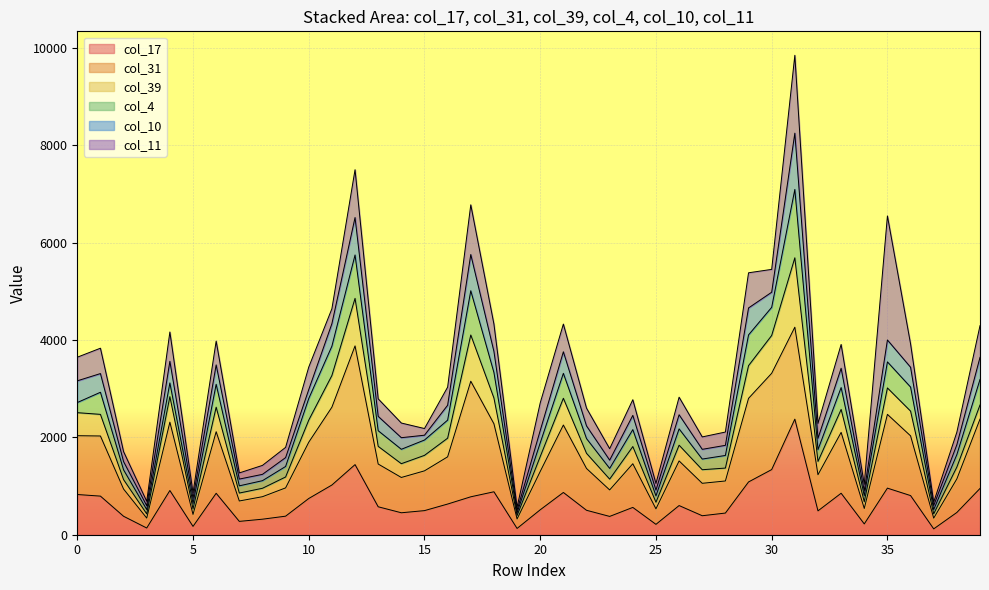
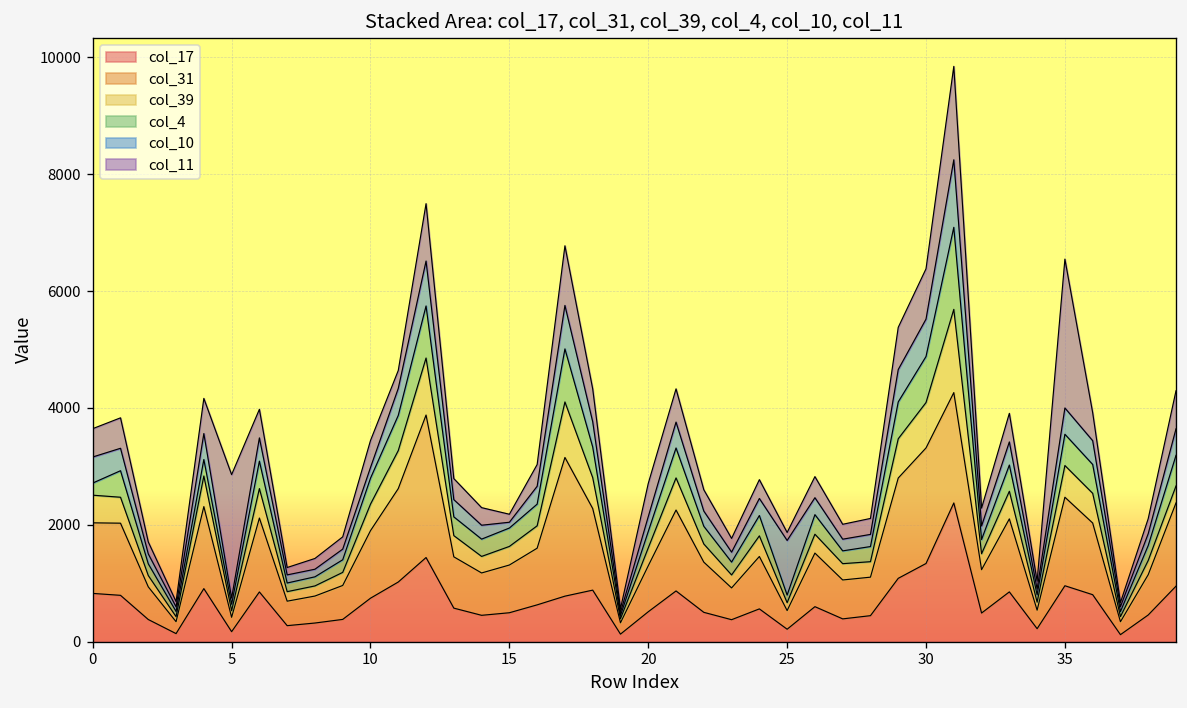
  {
    "col_4": {
      "0": 200,
      "5": 100,
      "10": 400,
      "15": 300,
      "20": 300,
      "25": 100,
-     "30": 600,
+     "30": 800,
      "35": 500
    },
    "col_10": {
      "0": 400,
      "5": 100,
      "10": 200,
      "15": 100,
      "20": 300,
-     "25": 100,
-     "30": 300,
+     "25": 900,
+     "30": 600,
      "35": 500
    },
    "col_11": {
      "0": 500,
-     "5": 100,
+     "5": 2100,
      "10": 500,
      "15": 100,
      "20": 600,
      "25": 100,
-     "30": 500,
+     "30": 900,
      "35": 2500
    }
  }
